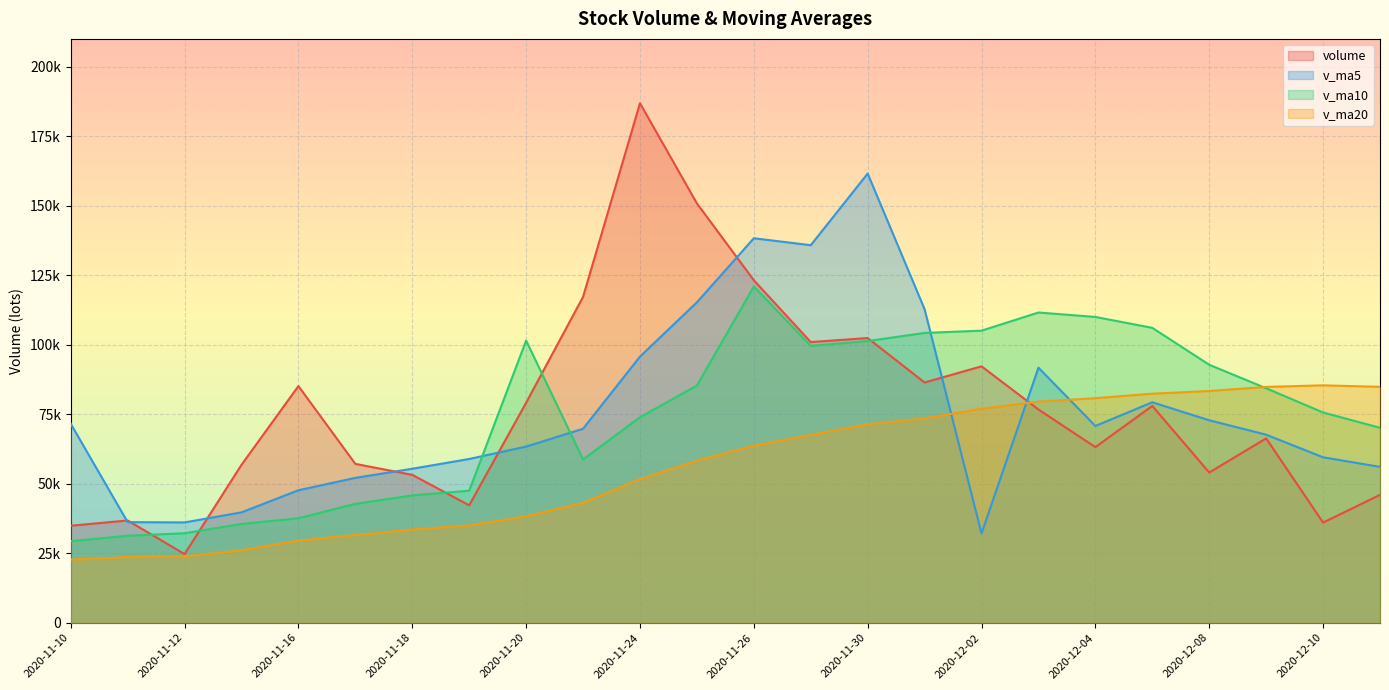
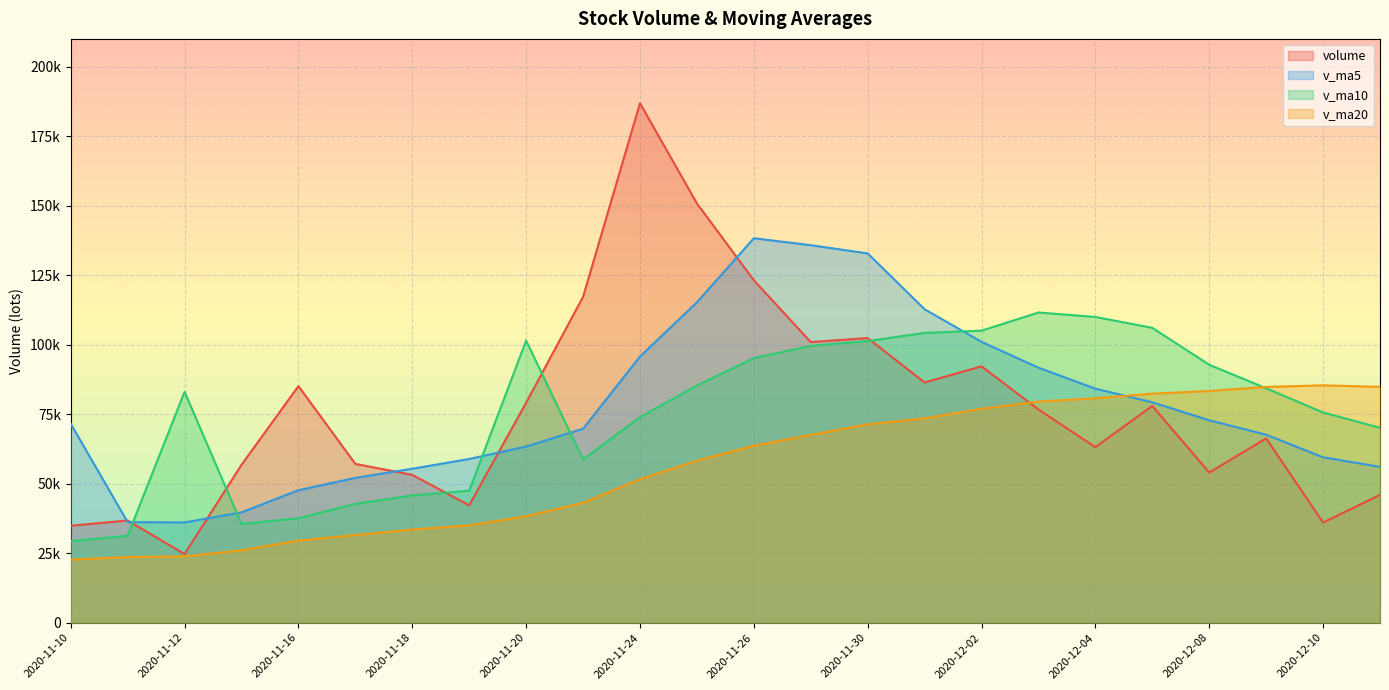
  {
    "v_ma5": {
      "2020-11-10": 72000,
      "2020-11-12": 36000,
      "2020-11-16": 48000,
      "2020-11-18": 55000,
      "2020-11-20": 63000,
      "2020-11-24": 96000,
      "2020-11-26": 138000,
-     "2020-11-30": 162000,
-     "2020-12-02": 32000,
-     "2020-12-04": 71000,
+     "2020-11-30": 133000,
+     "2020-12-02": 101000,
+     "2020-12-04": 84000,
      "2020-12-08": 73000,
      "2020-12-10": 59000
    },
    "v_ma10": {
      "2020-11-10": 29000,
-     "2020-11-12": 32000,
+     "2020-11-12": 83000,
      "2020-11-16": 38000,
      "2020-11-18": 46000,
      "2020-11-20": 101000,
      "2020-11-24": 74000,
-     "2020-11-26": 121000,
+     "2020-11-26": 95000,
      "2020-11-30": 101000,
      "2020-12-02": 105000,
      "2020-12-04": 110000,
      "2020-12-08": 93000,
      "2020-12-10": 76000
    }
  }
